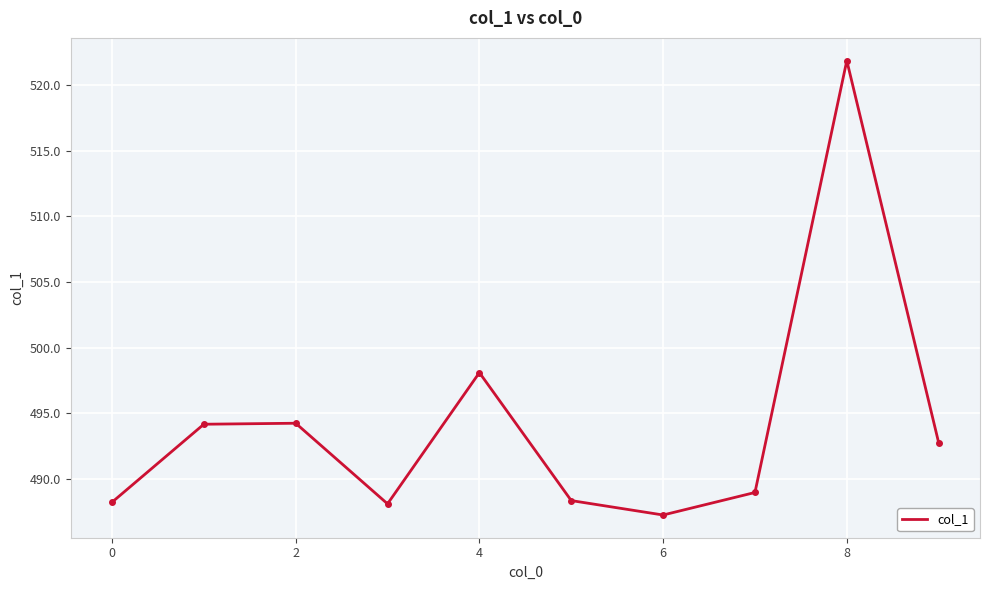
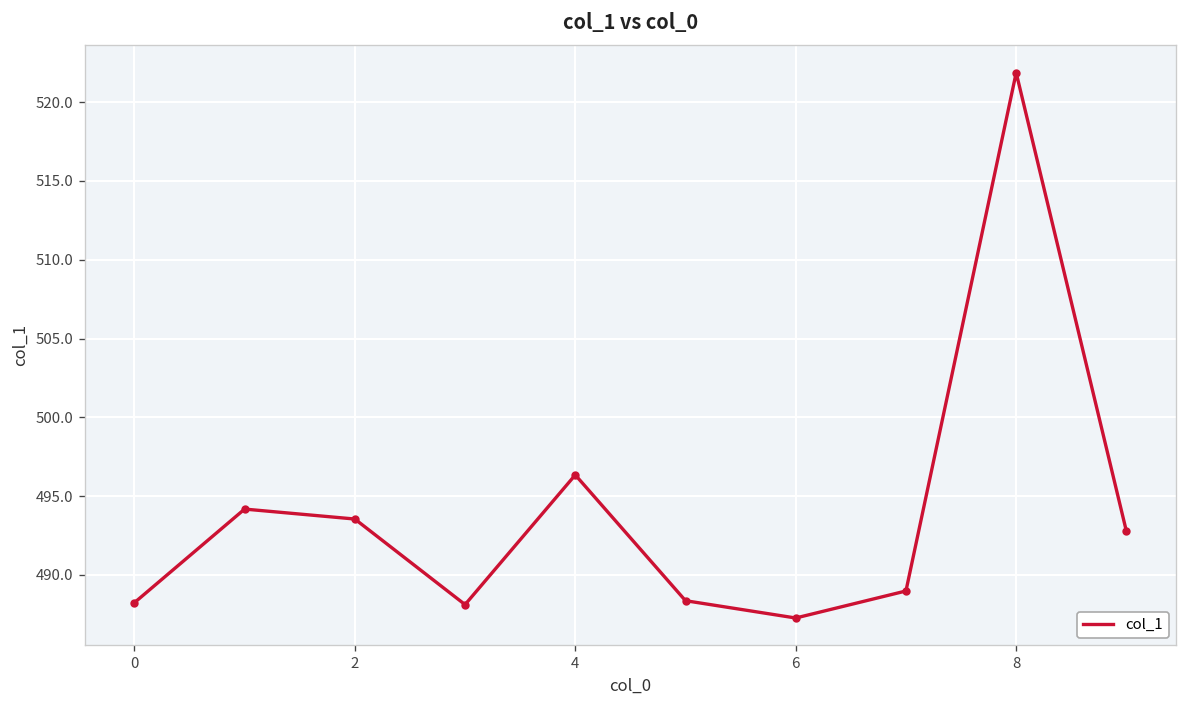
  {
    "0": 488.2,
-   "2": 494.3,
-   "4": 498.1,
+   "2": 493.5,
+   "4": 496.3,
    "6": 487.3,
    "8": 521.9
  }
